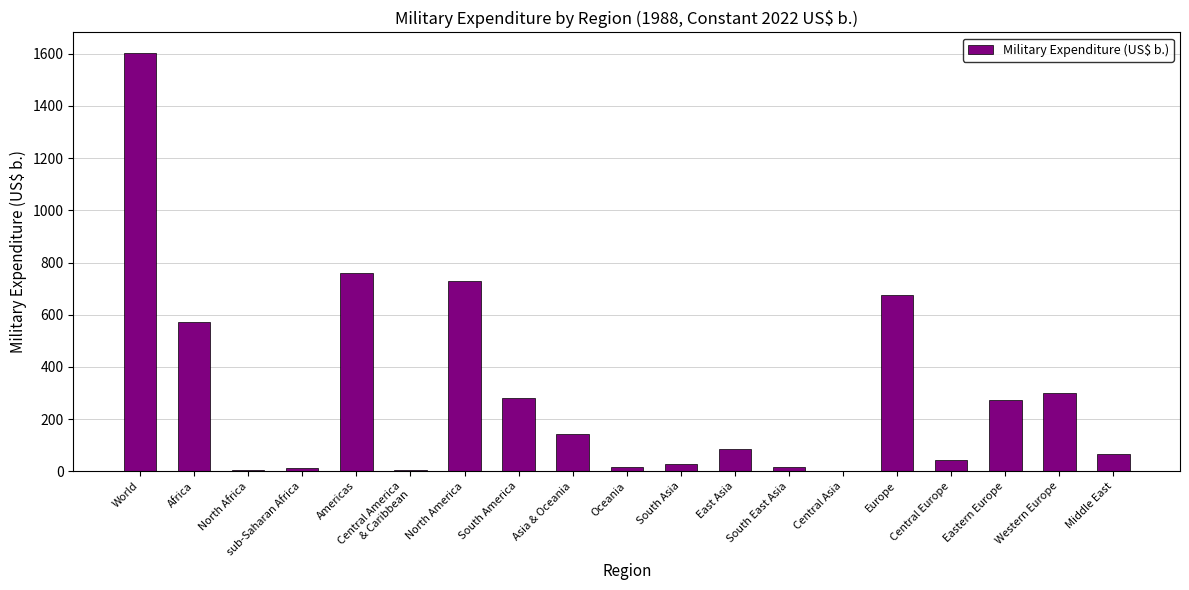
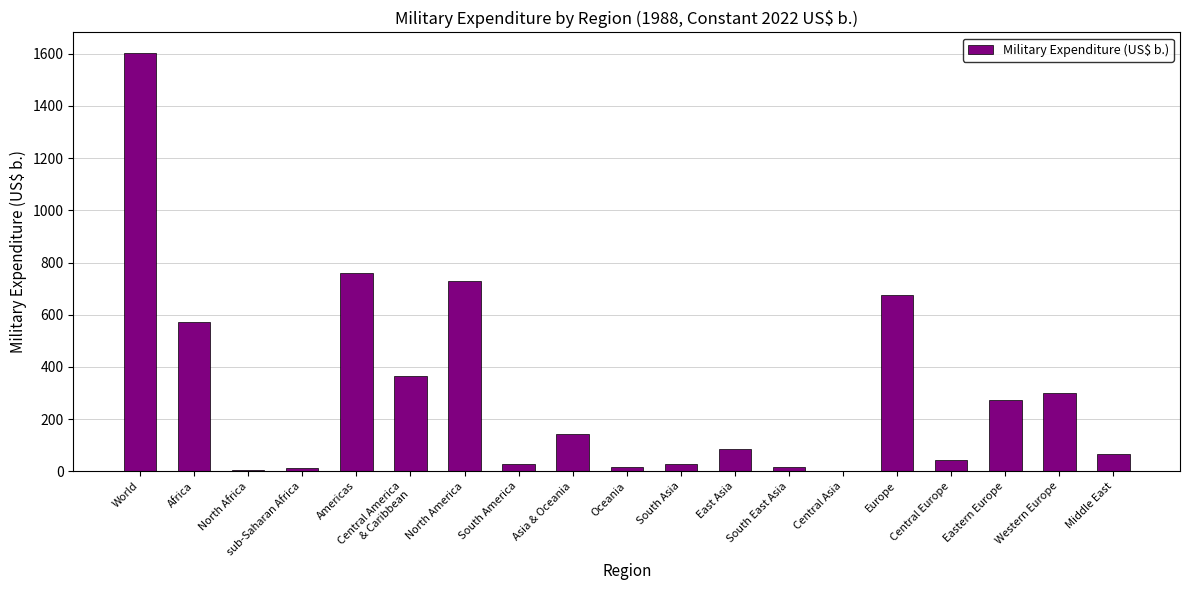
  {
    "World": 1600,
    "Africa": 570,
    "sub-Saharan Africa": 10,
    "Americas": 760,
-   "Central America & Caribbean": 0,
+   "Central America & Caribbean": 360,
    "North America": 730,
-   "South America": 280,
+   "South America": 30,
    "Asia & Oceania": 140,
    "Oceania": 20,
    "South Asia": 30,
    "East Asia": 90,
    "South East Asia": 10,
    "Central Asia": 0,
    "Europe": 680,
    "Central Europe": 40,
    "Eastern Europe": 270,
    "Western Europe": 300,
    "Middle East": 70
  }
